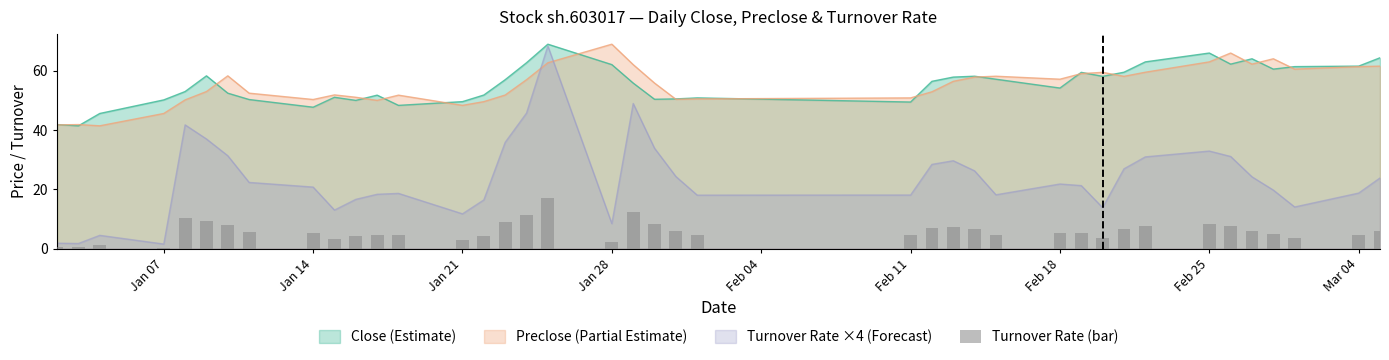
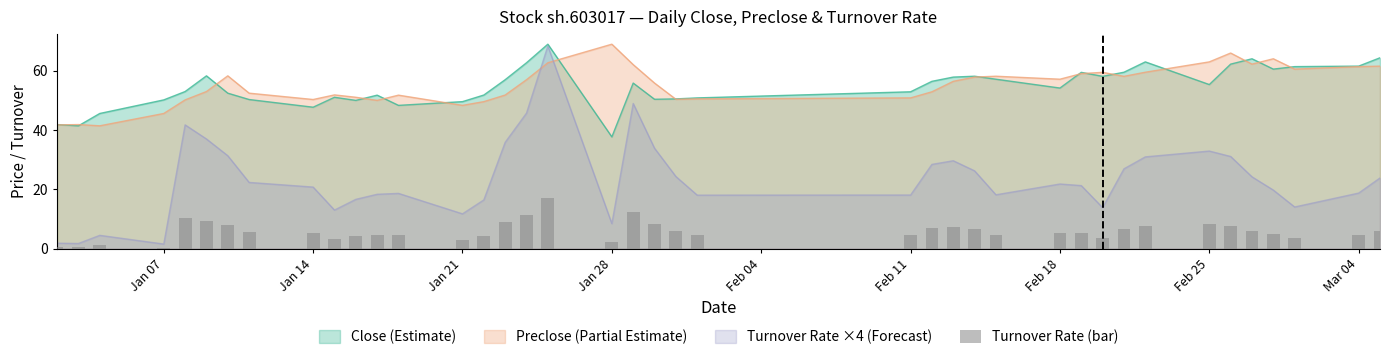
  {
    "Close (Estimate)": {
      "Jan 07": 50,
      "Jan 14": 48,
      "Jan 21": 50,
-     "Jan 28": 62,
-     "Feb 11": 49,
+     "Jan 28": 38,
+     "Feb 11": 53,
      "Feb 18": 54,
-     "Feb 25": 66
+     "Feb 25": 55
    },
    "Turnover Rate (bar)": {
      "Jan 14": 5,
      "Jan 21": 3,
      "Jan 28": 2,
      "Feb 11": 5,
      "Feb 18": 5,
      "Feb 25": 8,
      "Mar 04": 5
    }
  }
